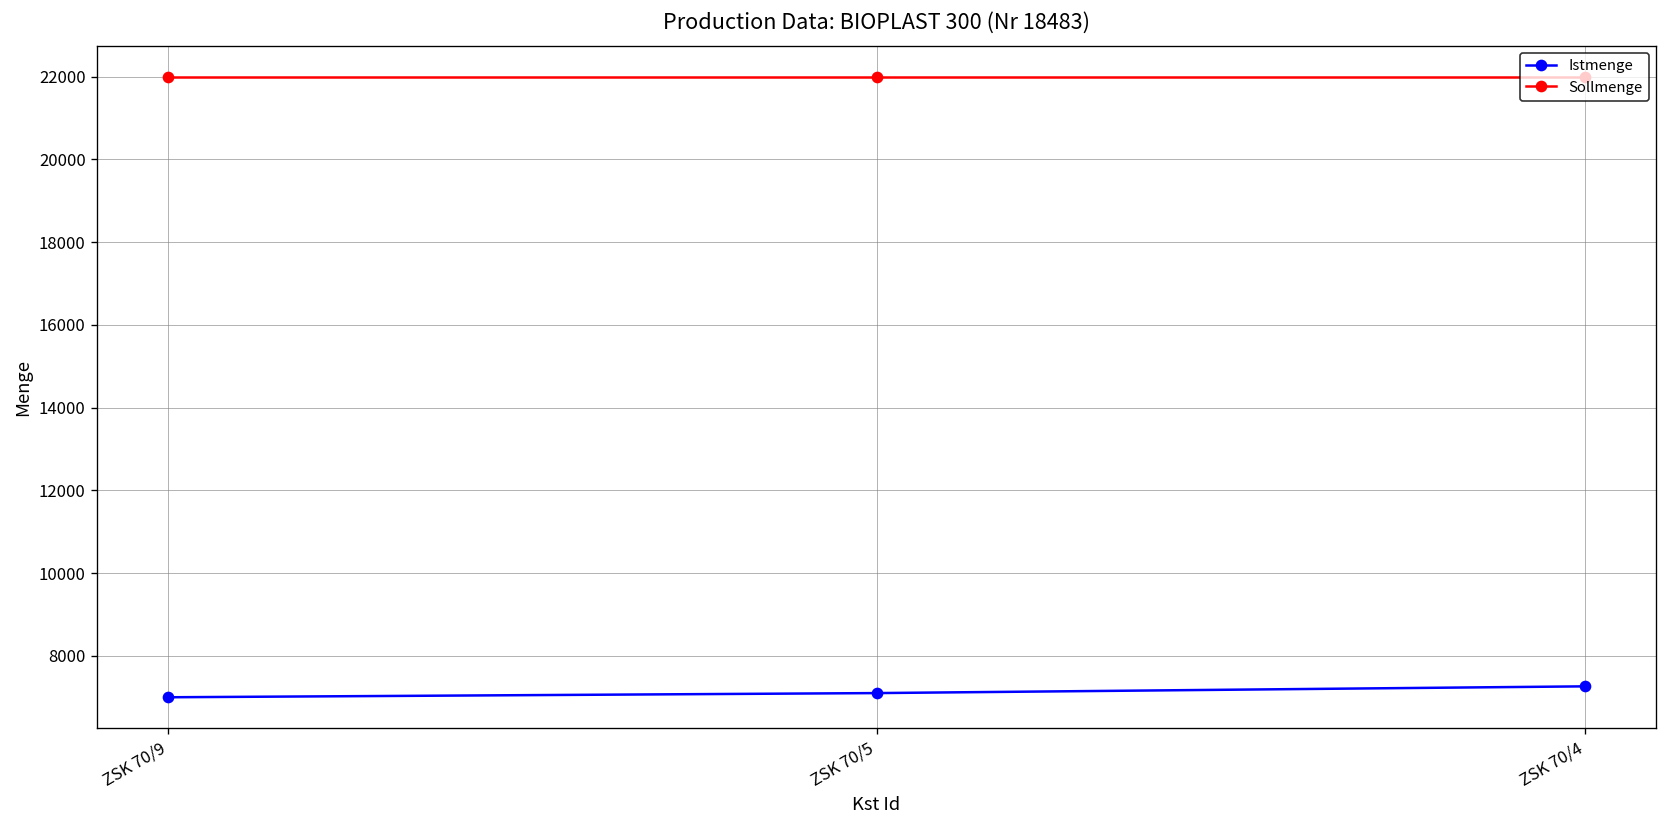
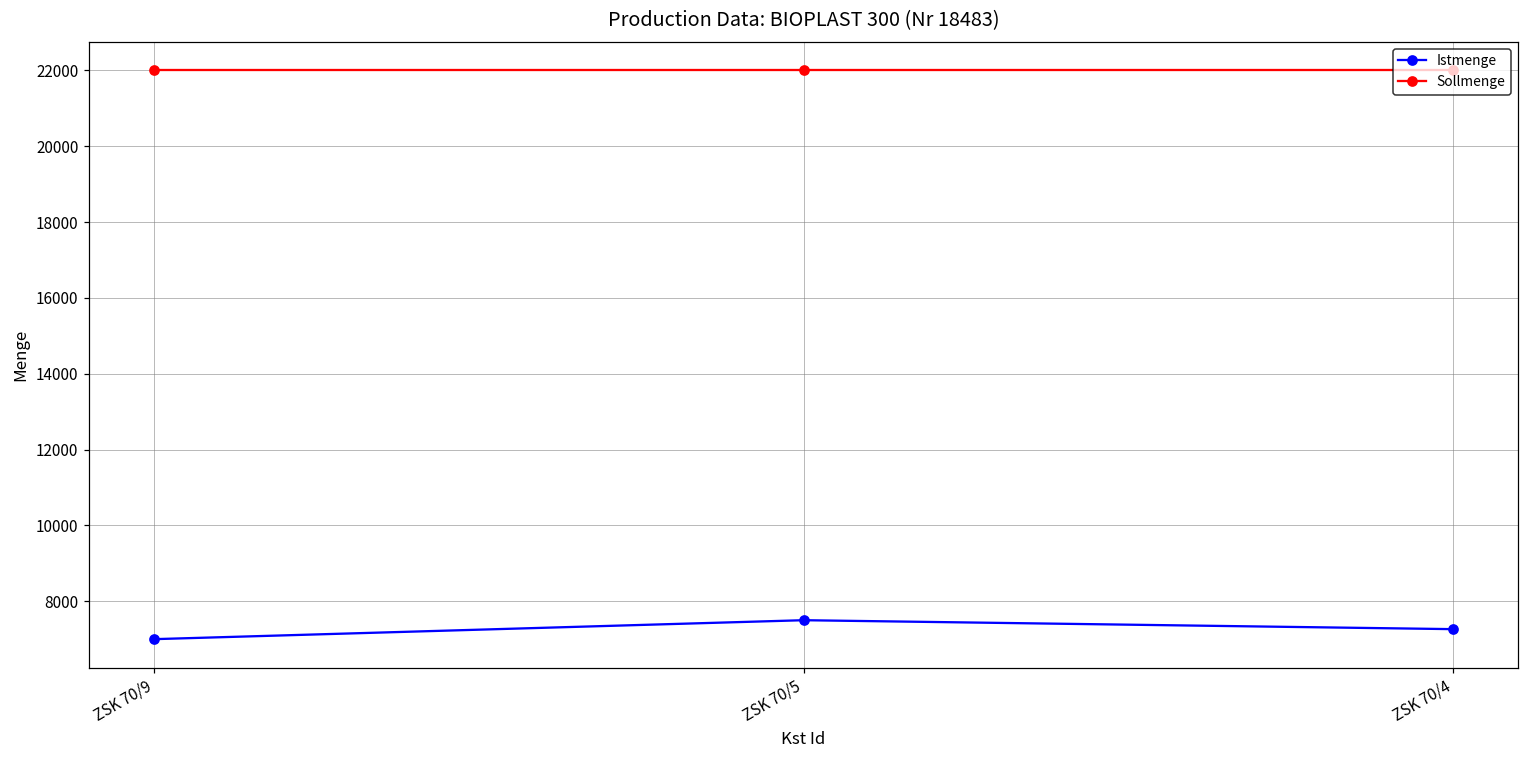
  {
    "Istmenge": {
      "ZSK 70/9": 7000,
-     "ZSK 70/5": 7100,
+     "ZSK 70/5": 7500,
      "ZSK 70/4": 7300
    },
    "Sollmenge": {
      "ZSK 70/9": 22000,
      "ZSK 70/5": 22000
    }
  }
